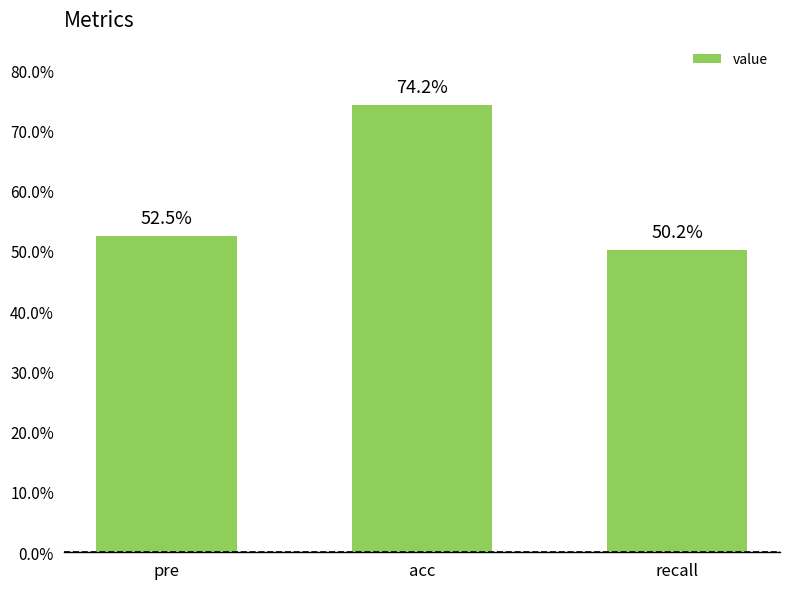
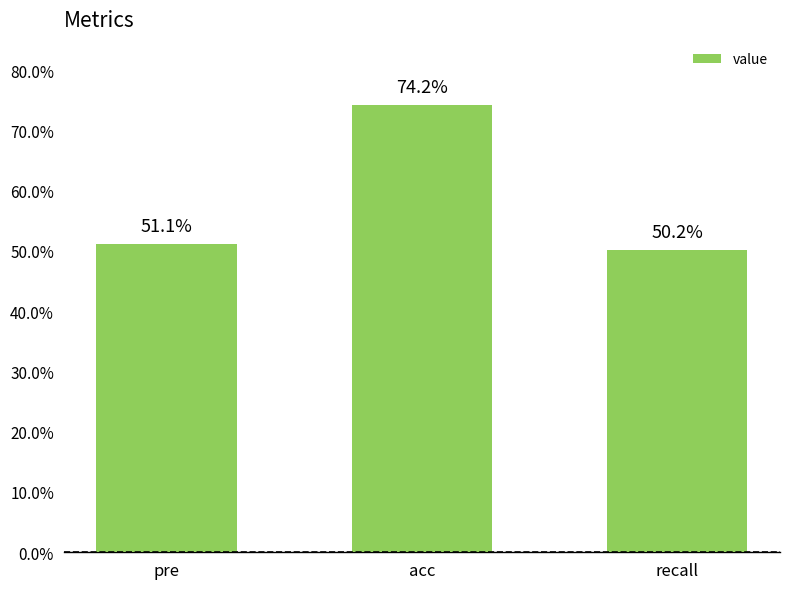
  {
-   "pre": "52.5%",
+   "pre": "51.1%",
    "acc": "74.2%",
    "recall": "50.2%"
  }
